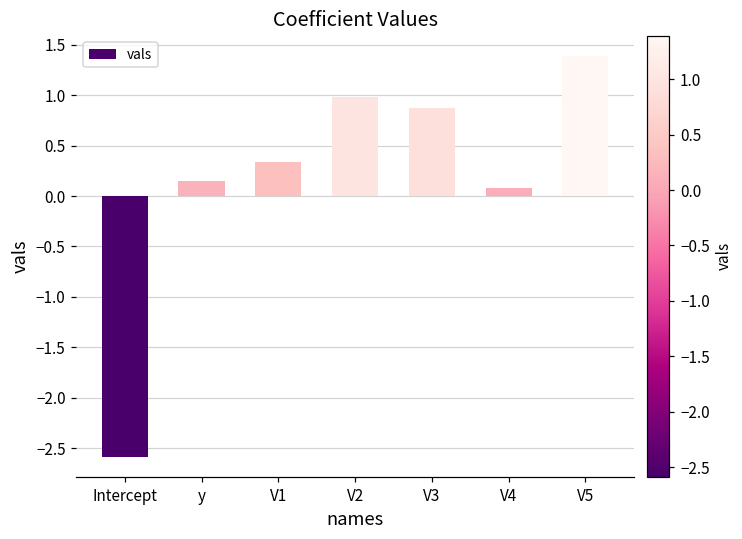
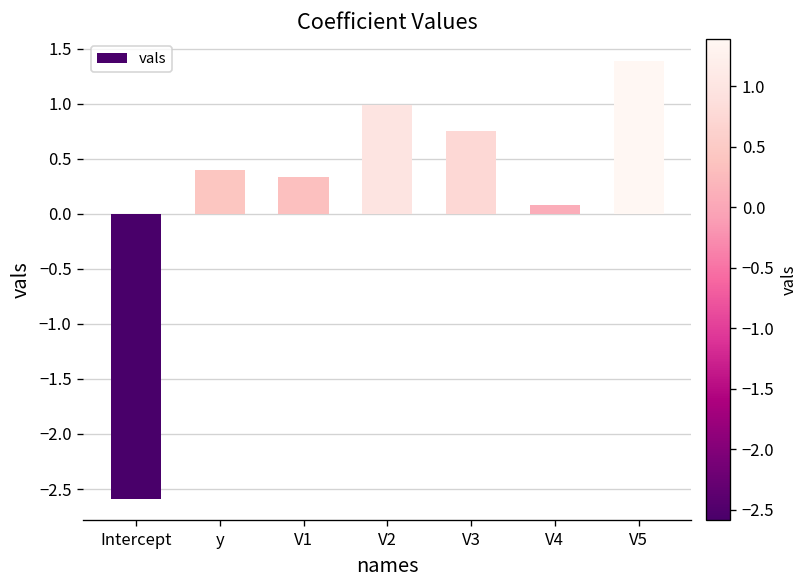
  {
    "Intercept": -2.6,
-   "y": 0.2,
+   "y": 0.4,
    "V1": 0.3,
    "V2": 1.0,
-   "V3": 0.9,
+   "V3": 0.7,
    "V4": 0.1,
    "V5": 1.4
  }
